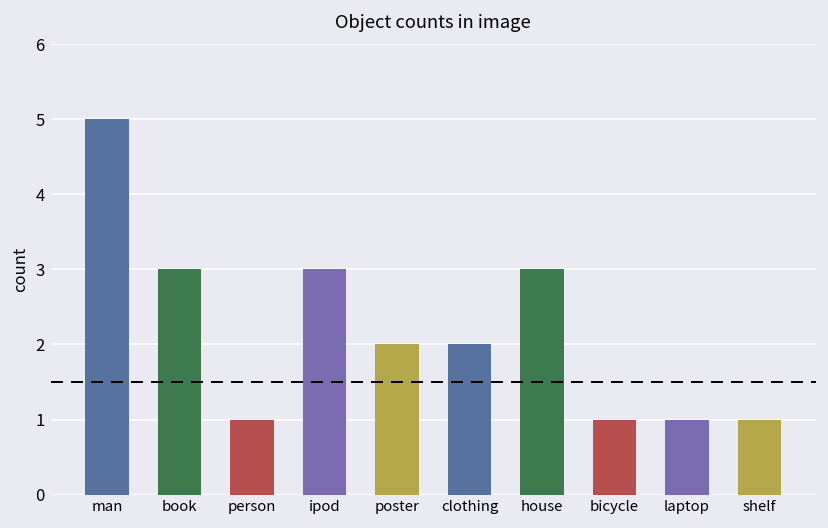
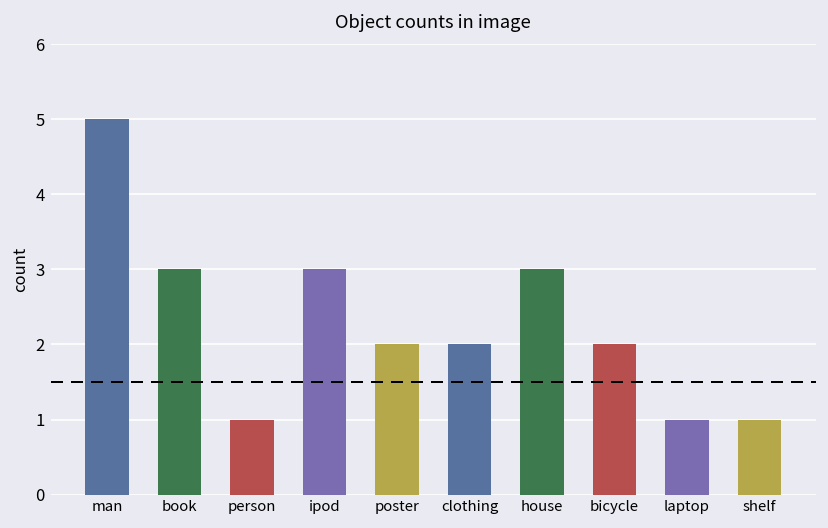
  {
    "man": 5,
    "book": 3,
    "person": 1,
    "ipod": 3,
    "poster": 2,
    "clothing": 2,
    "house": 3,
-   "bicycle": 1,
+   "bicycle": 2,
    "laptop": 1,
    "shelf": 1
  }
